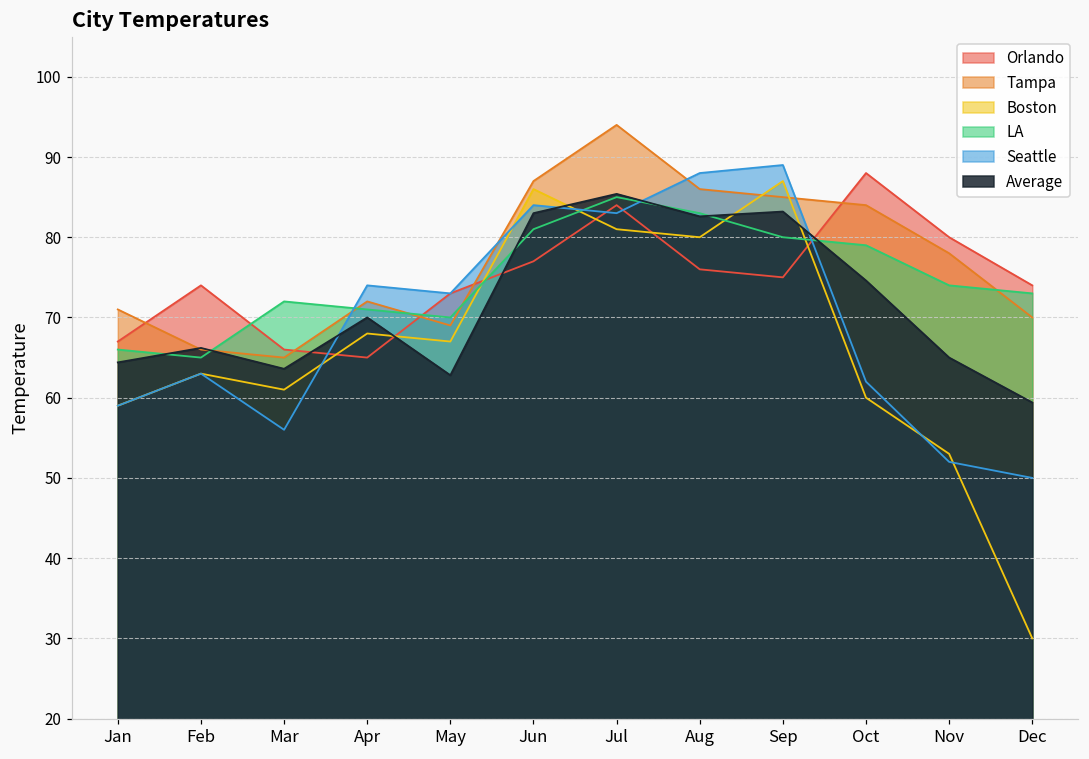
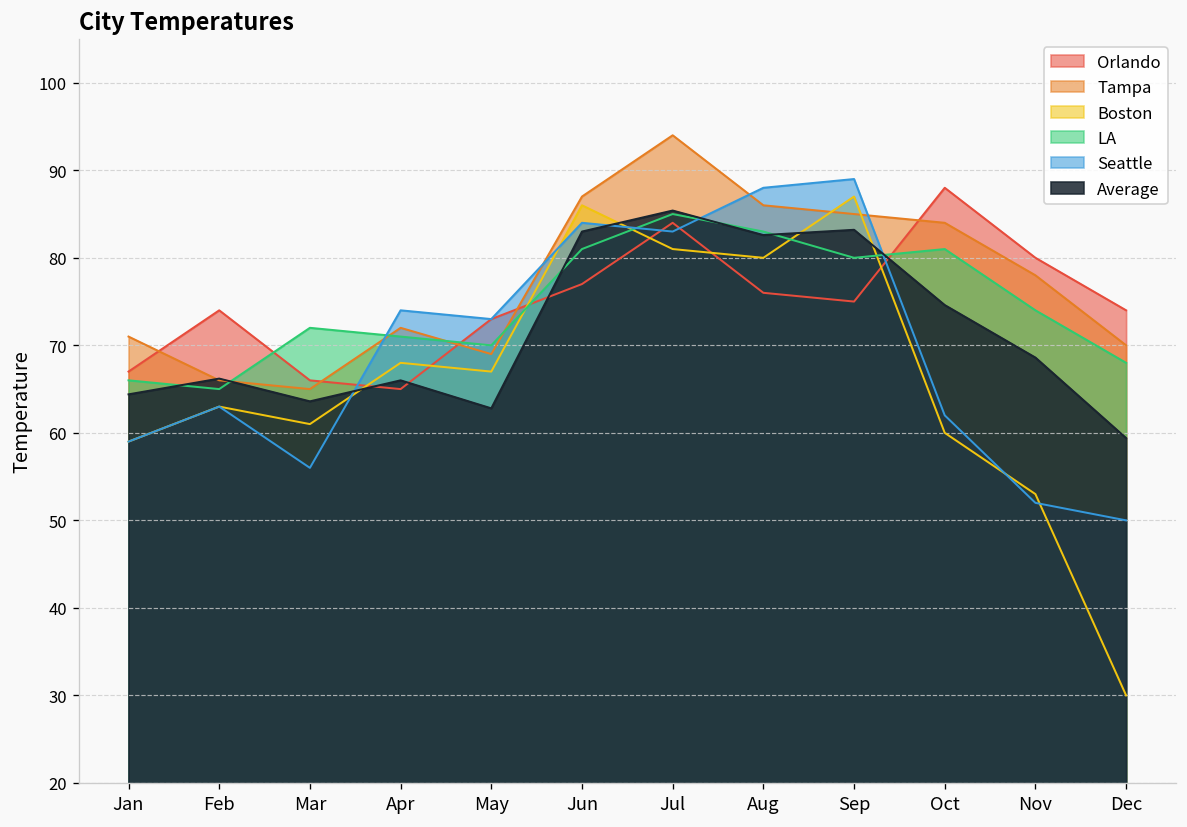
  {
    "Boston": {
      "Mar": 61,
      "Apr": 68,
      "May": 67,
      "Jun": 86,
      "Jul": 81,
      "Aug": 80,
      "Sep": 87,
      "Oct": 60,
      "Nov": 53,
      "Dec": 30
    },
    "LA": {
      "Jan": 66,
      "Feb": 65,
      "Mar": 72,
      "Apr": 71,
      "May": 70,
      "Jun": 81,
      "Jul": 85,
      "Aug": 83,
      "Sep": 80,
-     "Oct": 79,
+     "Oct": 81,
      "Nov": 74,
-     "Dec": 73
+     "Dec": 68
    },
    "Seattle": {
      "Mar": 56,
      "Apr": 74,
      "Jun": 84,
      "Jul": 83,
      "Aug": 88,
      "Sep": 89,
      "Oct": 62,
      "Nov": 52,
      "Dec": 50
    },
    "Average": {
      "Jan": 64,
      "Mar": 64,
-     "Apr": 70,
+     "Apr": 66,
      "May": 63,
      "Jun": 83,
      "Jul": 85,
      "Aug": 83,
      "Sep": 83,
      "Oct": 75,
-     "Nov": 65,
+     "Nov": 69,
      "Dec": 59
    }
  }
